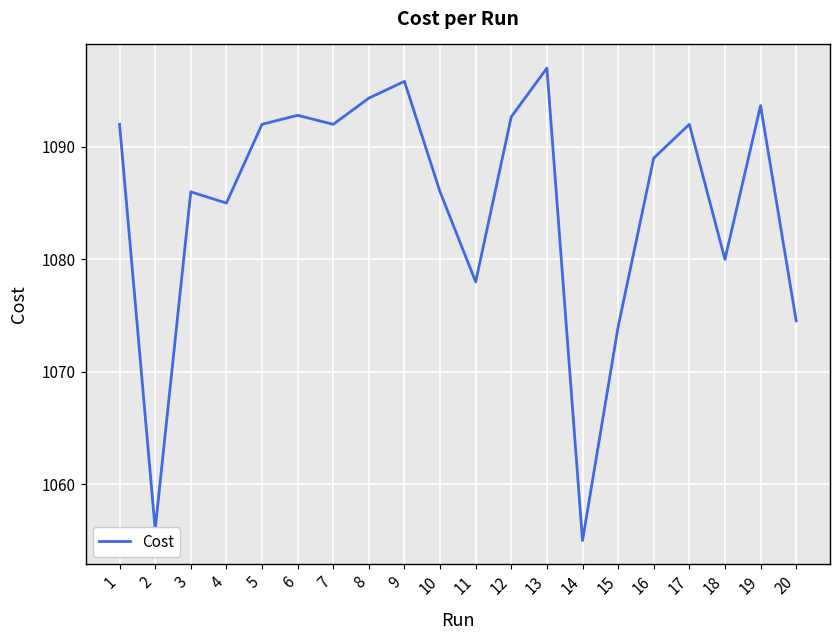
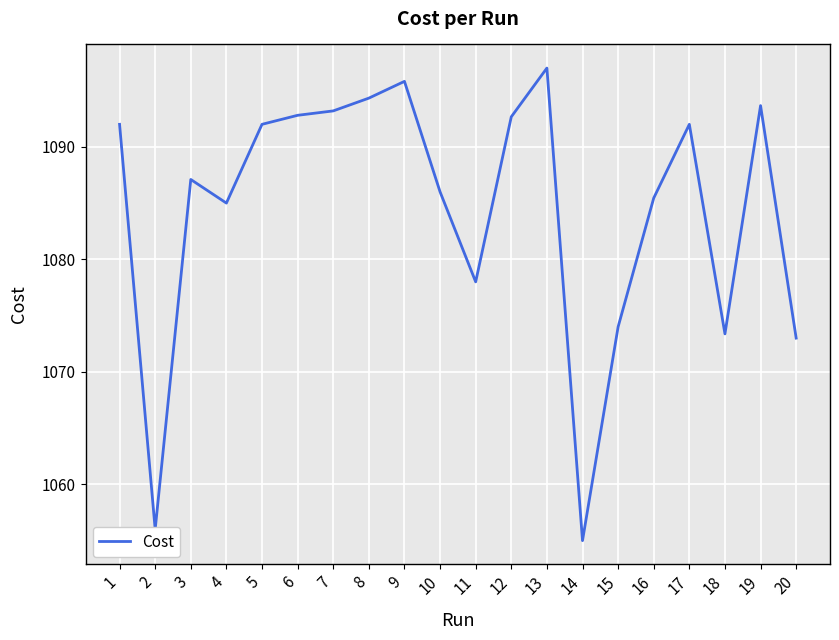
  {
    "1": 1092.0,
-   "3": 1086.0,
+   "3": 1087.1,
    "4": 1085.0,
    "5": 1092.0,
    "6": 1092.8,
-   "7": 1092.0,
+   "7": 1093.2,
    "8": 1094.3,
    "9": 1095.8,
    "10": 1086.0,
    "11": 1078.0,
    "12": 1092.7,
    "13": 1097.0,
    "14": 1055.0,
    "15": 1074.0,
-   "16": 1089.0,
+   "16": 1085.4,
    "17": 1092.0,
-   "18": 1080.0,
+   "18": 1073.4,
    "19": 1093.7,
-   "20": 1074.5
+   "20": 1073.0
  }
